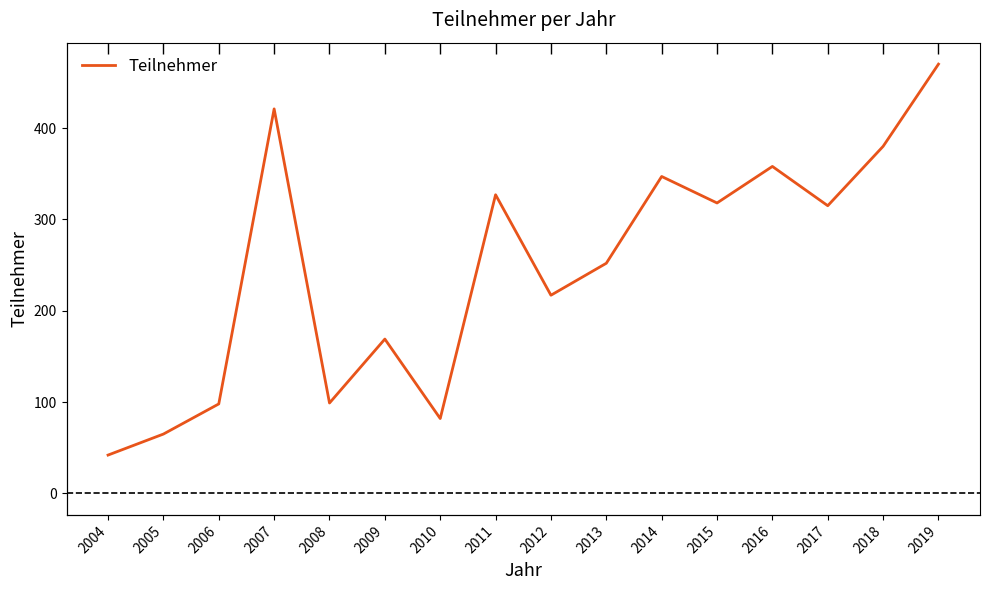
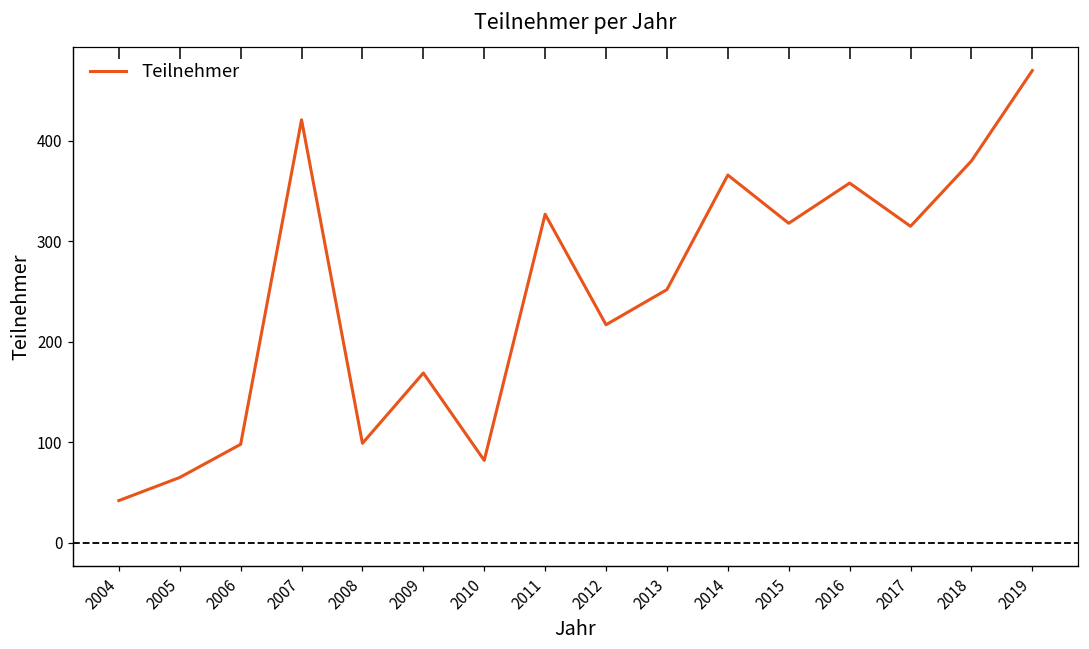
  {
    "2004": 40,
    "2005": 70,
    "2006": 100,
    "2007": 420,
    "2008": 100,
    "2009": 170,
    "2010": 80,
    "2011": 330,
    "2012": 220,
    "2013": 250,
-   "2014": 350,
+   "2014": 370,
    "2015": 320,
    "2016": 360,
    "2017": 320,
    "2018": 380,
    "2019": 470
  }
